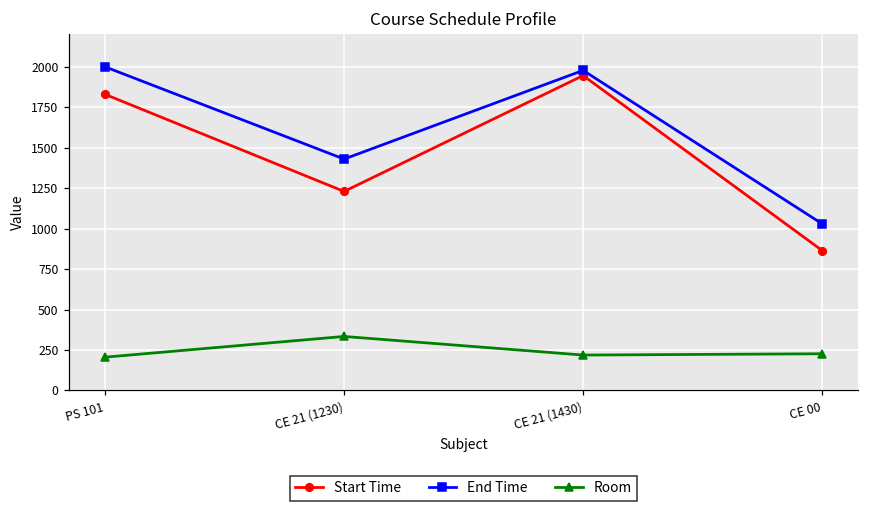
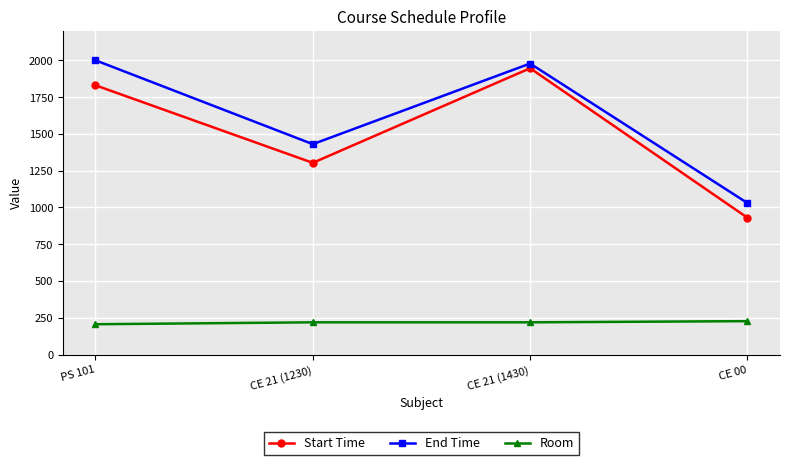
  {
    "Start Time": {
      "PS 101": 1830,
-     "CE 21 (1230)": 1230,
+     "CE 21 (1230)": 1300,
      "CE 21 (1430)": 1950,
-     "CE 00": 870
+     "CE 00": 930
    },
    "End Time": {
      "PS 101": 2000,
      "CE 21 (1230)": 1430,
      "CE 21 (1430)": 1980,
      "CE 00": 1030
    },
    "Room": {
      "PS 101": 210,
-     "CE 21 (1230)": 330,
+     "CE 21 (1230)": 220,
      "CE 21 (1430)": 220,
      "CE 00": 230
    }
  }
